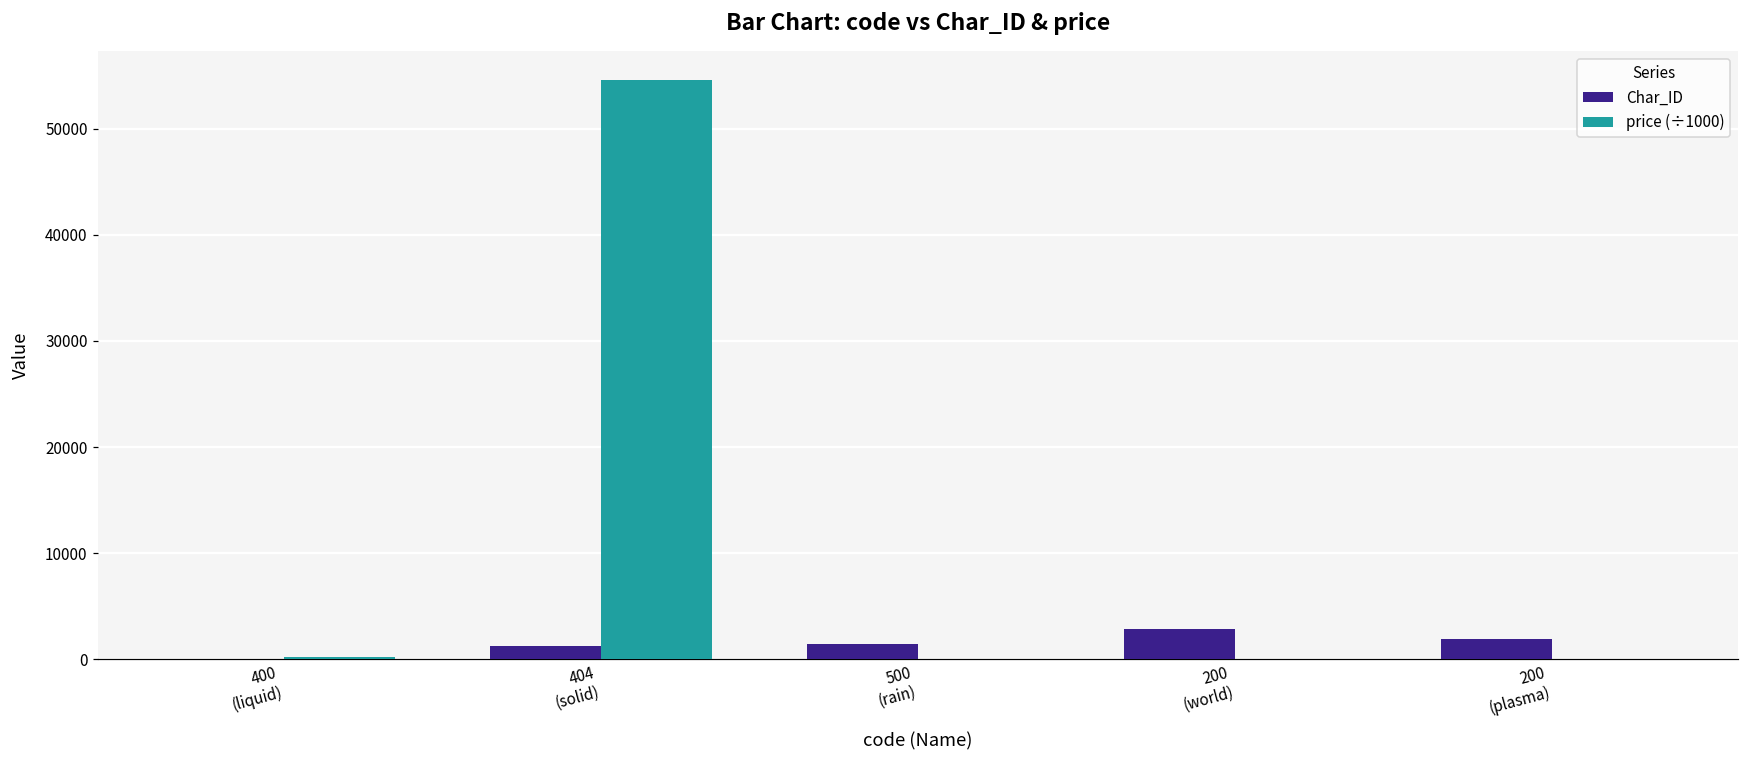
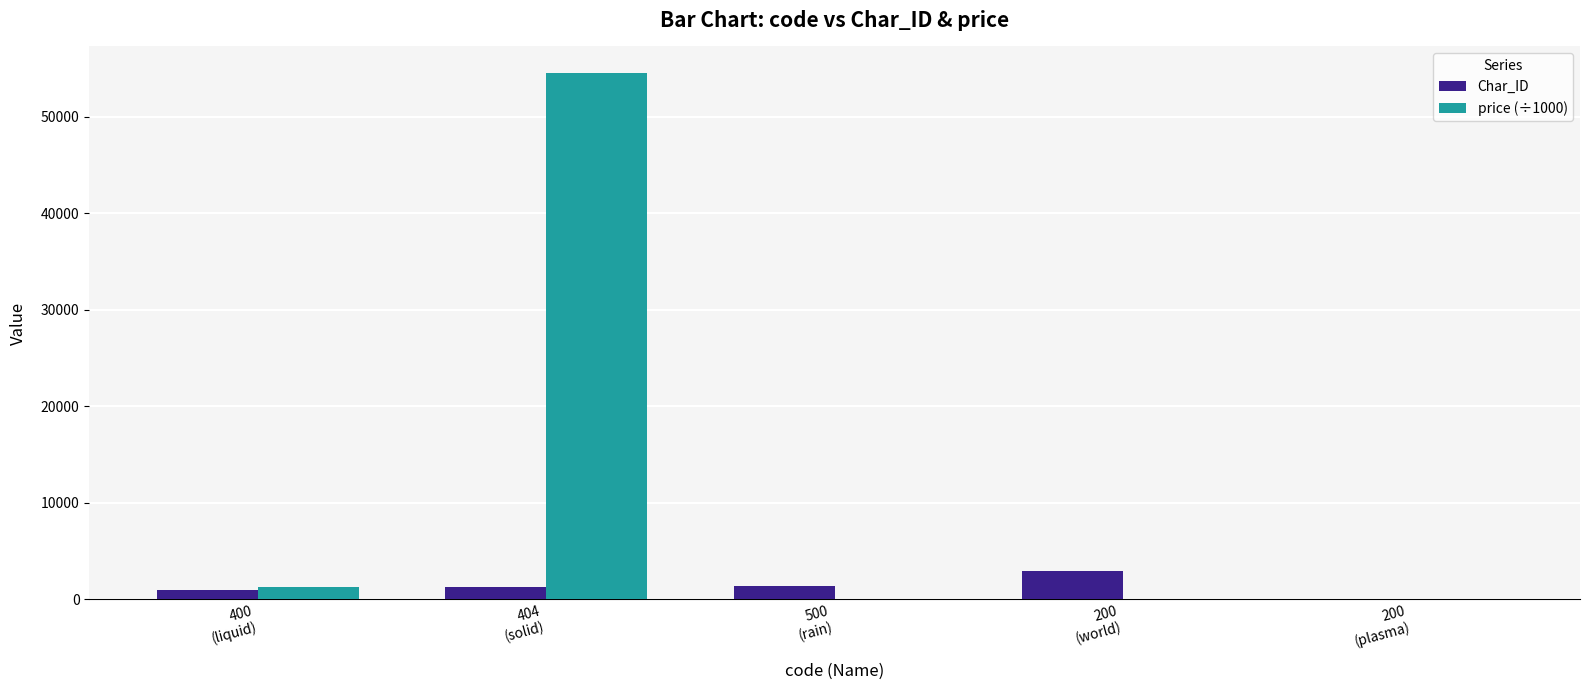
  {
    "Char_ID": {
-     "400 (liquid)": 0,
+     "400 (liquid)": 1000,
      "404 (solid)": 1000,
      "500 (rain)": 1000,
      "200 (world)": 3000,
-     "200 (plasma)": 2000
+     "200 (plasma)": 0
    },
    "price (÷1000)": {
-     "400 (liquid)": 0,
+     "400 (liquid)": 1000,
      "404 (solid)": 55000
    }
  }
